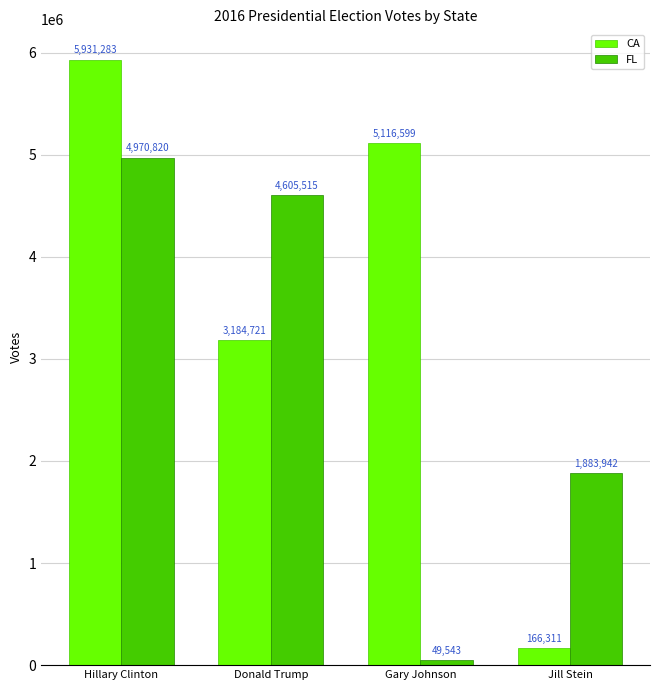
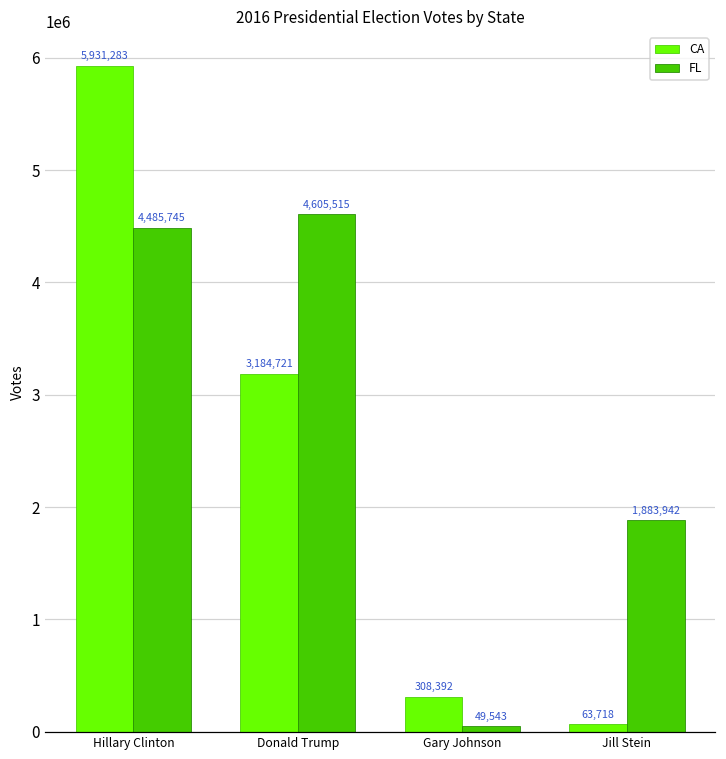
  {
    "CA": {
      "Hillary Clinton": "5,931,283",
      "Donald Trump": "3,184,721",
-     "Gary Johnson": "5,116,599",
-     "Jill Stein": "166,311"
+     "Gary Johnson": "308,392",
+     "Jill Stein": "63,718"
    },
    "FL": {
-     "Hillary Clinton": "4,970,820",
+     "Hillary Clinton": "4,485,745",
      "Donald Trump": "4,605,515",
      "Gary Johnson": "49,543",
      "Jill Stein": "1,883,942"
    }
  }
